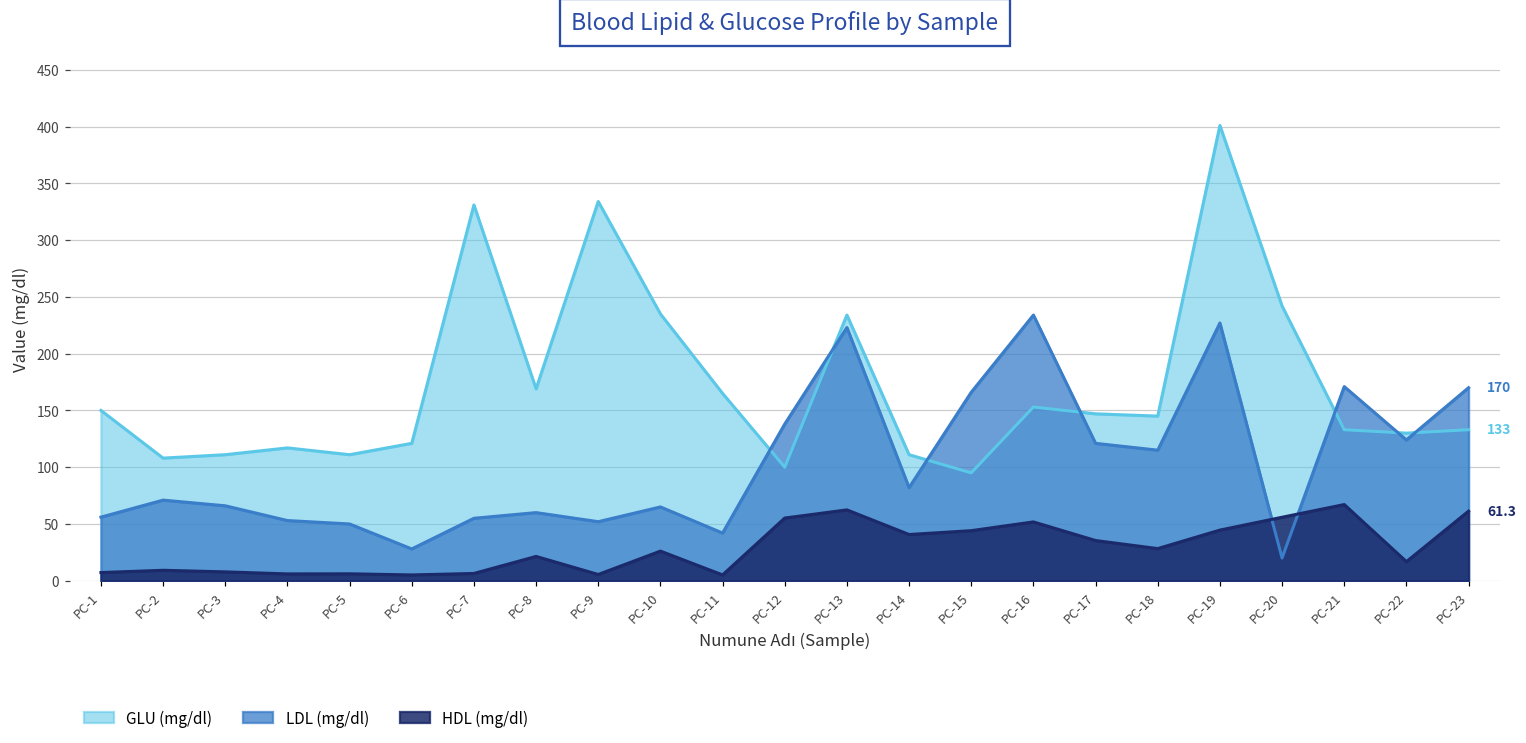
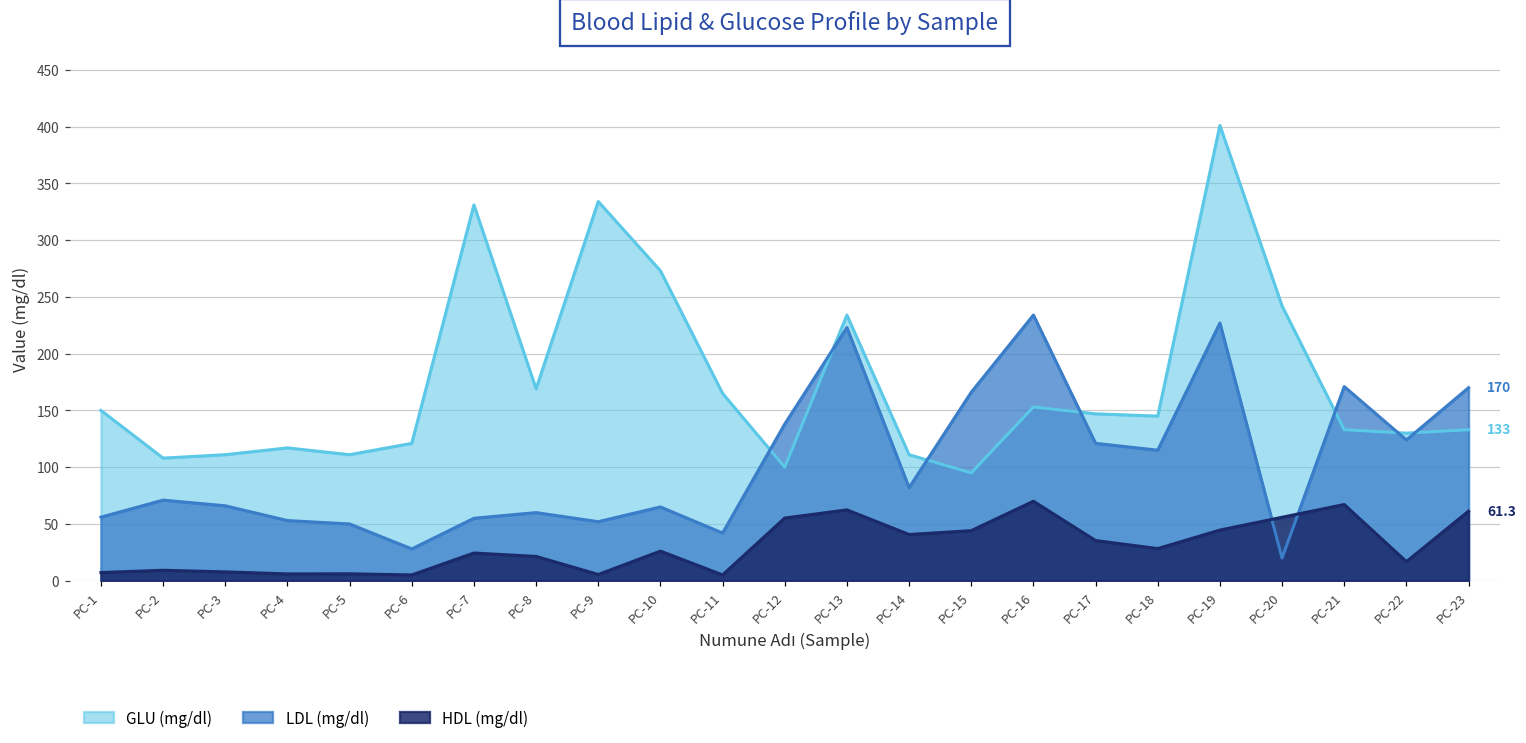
  {
    "GLU (mg/dl)": {
      "PC-1": 150,
      "PC-2": 108,
      "PC-3": 111,
      "PC-4": 117,
      "PC-5": 111,
      "PC-6": 121,
      "PC-7": 331,
      "PC-8": 169,
      "PC-9": 334,
-     "PC-10": 235,
+     "PC-10": 273,
      "PC-11": 165,
      "PC-12": 100,
      "PC-13": 234,
      "PC-14": 111,
      "PC-15": 95,
      "PC-16": 153,
      "PC-17": 147,
      "PC-18": 145,
      "PC-19": 401,
      "PC-20": 242,
      "PC-21": 133,
      "PC-22": 130
    },
    "LDL (mg/dl)": {
      "PC-23": 170
    },
    "HDL (mg/dl)": {
      "PC-1": 7,
      "PC-2": 9,
      "PC-3": 8,
      "PC-4": 6,
      "PC-5": 6,
      "PC-6": 5,
-     "PC-7": 6,
+     "PC-7": 24,
      "PC-8": 21,
      "PC-9": 6,
      "PC-10": 26,
      "PC-11": 5,
      "PC-12": 55,
      "PC-13": 62,
      "PC-14": 41,
      "PC-15": 44,
-     "PC-16": 52,
+     "PC-16": 70,
      "PC-17": 35,
      "PC-18": 28,
      "PC-19": 45,
      "PC-20": 56,
      "PC-21": 67,
      "PC-22": 17
    }
  }
